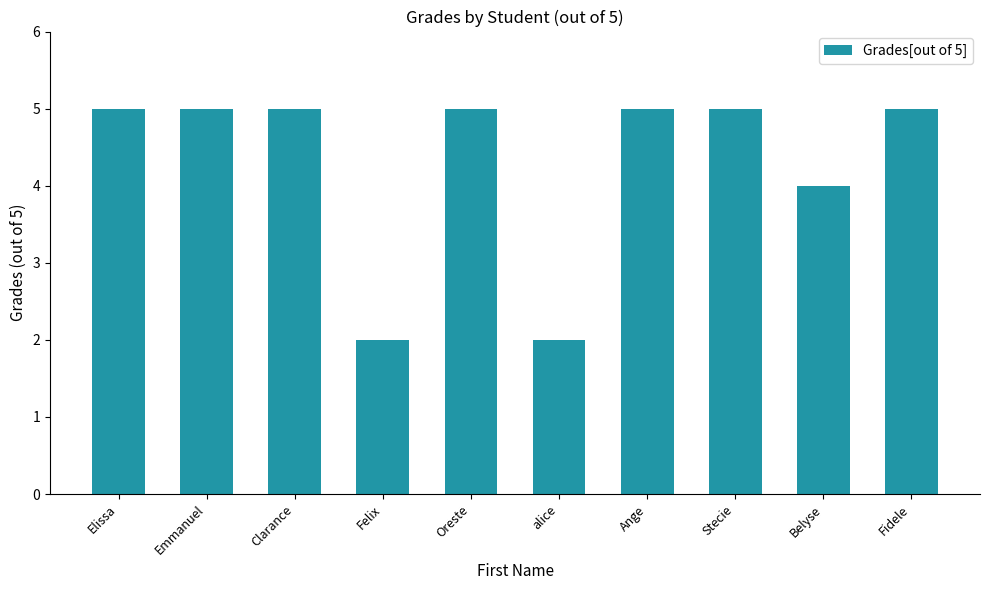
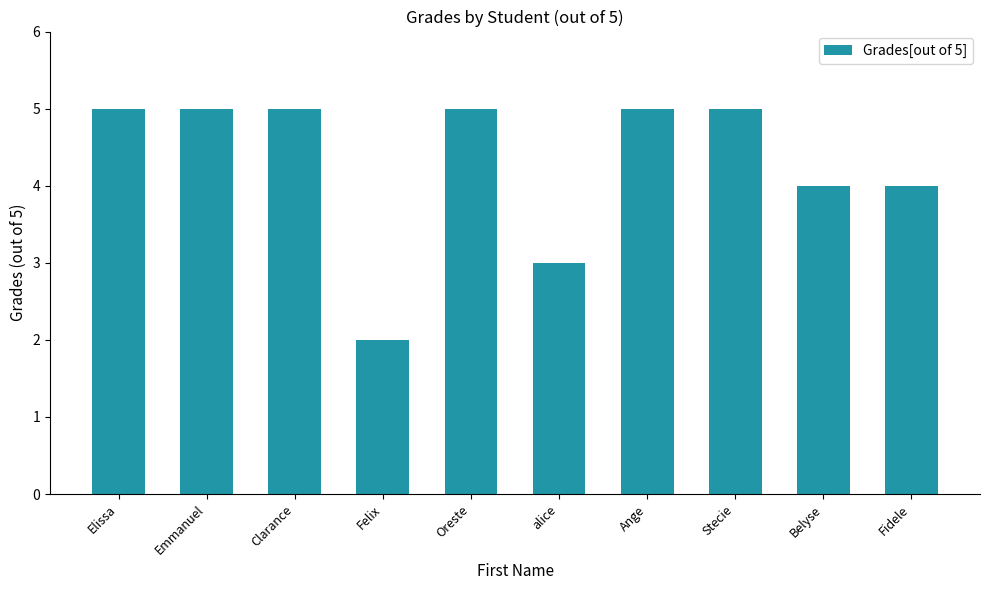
  {
    "Elissa": 5,
    "Emmanuel": 5,
    "Clarance": 5,
    "Felix": 2,
    "Oreste": 5,
-   "alice": 2,
+   "alice": 3,
    "Ange": 5,
    "Stecie": 5,
    "Belyse": 4,
-   "Fidele": 5
+   "Fidele": 4
  }
